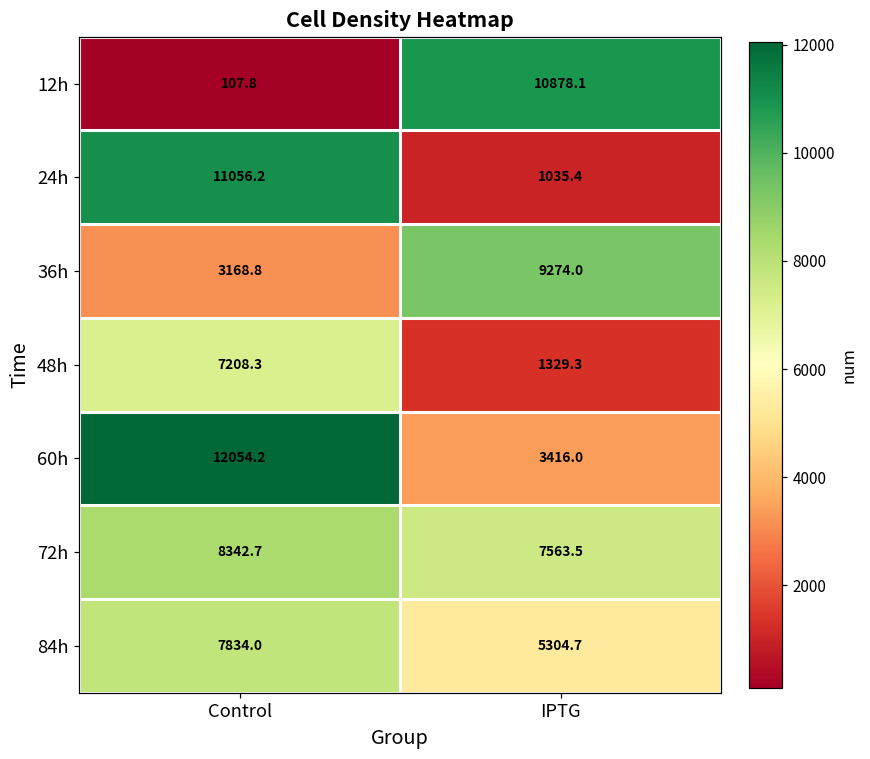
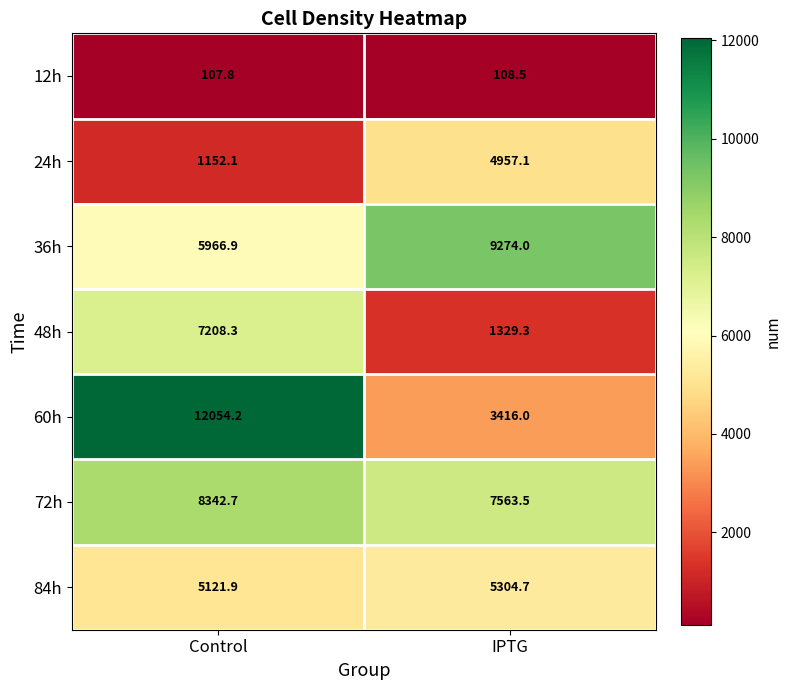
  {
    "12h": {
      "Control": 107.8,
-     "IPTG": 10878.1
+     "IPTG": 108.5
    },
    "24h": {
-     "Control": 11056.2,
-     "IPTG": 1035.4
+     "Control": 1152.1,
+     "IPTG": 4957.1
    },
    "36h": {
-     "Control": 3168.8,
+     "Control": 5966.9,
      "IPTG": 9274.0
    },
    "48h": {
      "Control": 7208.3,
      "IPTG": 1329.3
    },
    "60h": {
      "Control": 12054.2,
      "IPTG": 3416.0
    },
    "72h": {
      "Control": 8342.7,
      "IPTG": 7563.5
    },
    "84h": {
-     "Control": 7834.0,
+     "Control": 5121.9,
      "IPTG": 5304.7
    }
  }
